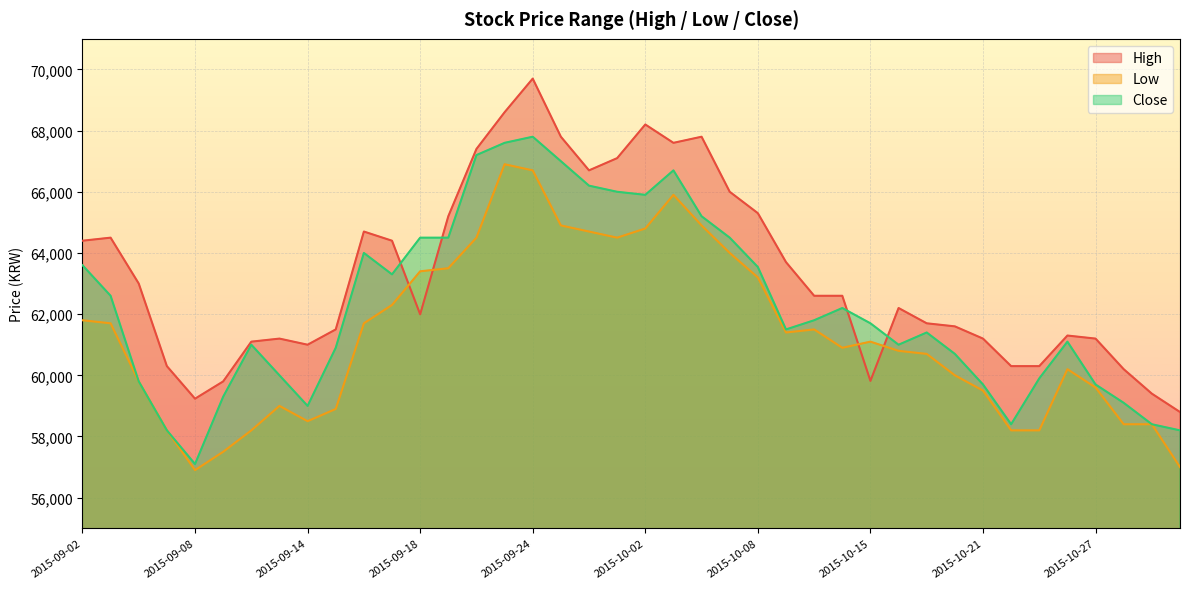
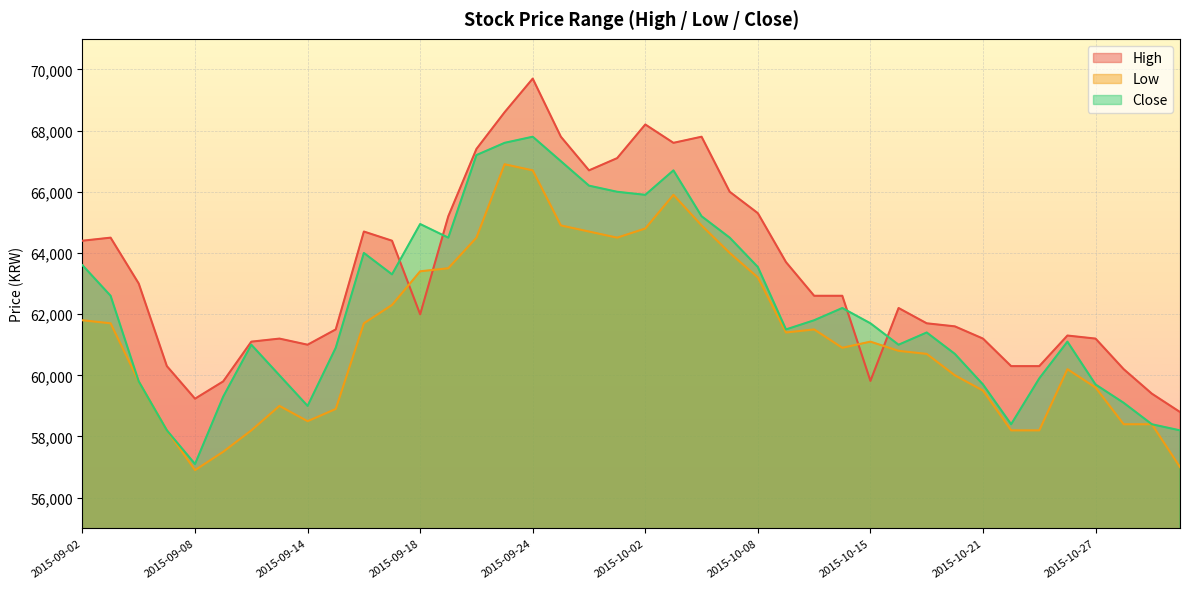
  {
    "High": {
      "2015-09-02": "64,400",
      "2015-09-08": "59,200",
      "2015-09-14": "61,000",
      "2015-09-18": "62,000",
      "2015-09-24": "69,700",
      "2015-10-02": "68,200",
      "2015-10-08": "65,300",
      "2015-10-15": "59,800",
      "2015-10-21": "61,200",
      "2015-10-27": "61,200"
    },
    "Low": {
      "2015-09-02": "61,800",
      "2015-09-08": "56,900",
      "2015-09-14": "58,500",
      "2015-09-18": "63,400",
      "2015-09-24": "66,700",
      "2015-10-02": "64,800",
      "2015-10-08": "63,200",
      "2015-10-15": "61,100",
      "2015-10-21": "59,500",
      "2015-10-27": "59,600"
    },
    "Close": {
      "2015-09-02": "63,600",
      "2015-09-08": "57,100",
      "2015-09-14": "59,000",
-     "2015-09-18": "64,500",
+     "2015-09-18": "64,900",
      "2015-09-24": "67,800",
      "2015-10-02": "65,900",
      "2015-10-08": "63,500",
      "2015-10-15": "61,700",
      "2015-10-21": "59,700",
      "2015-10-27": "59,700"
    }
  }
